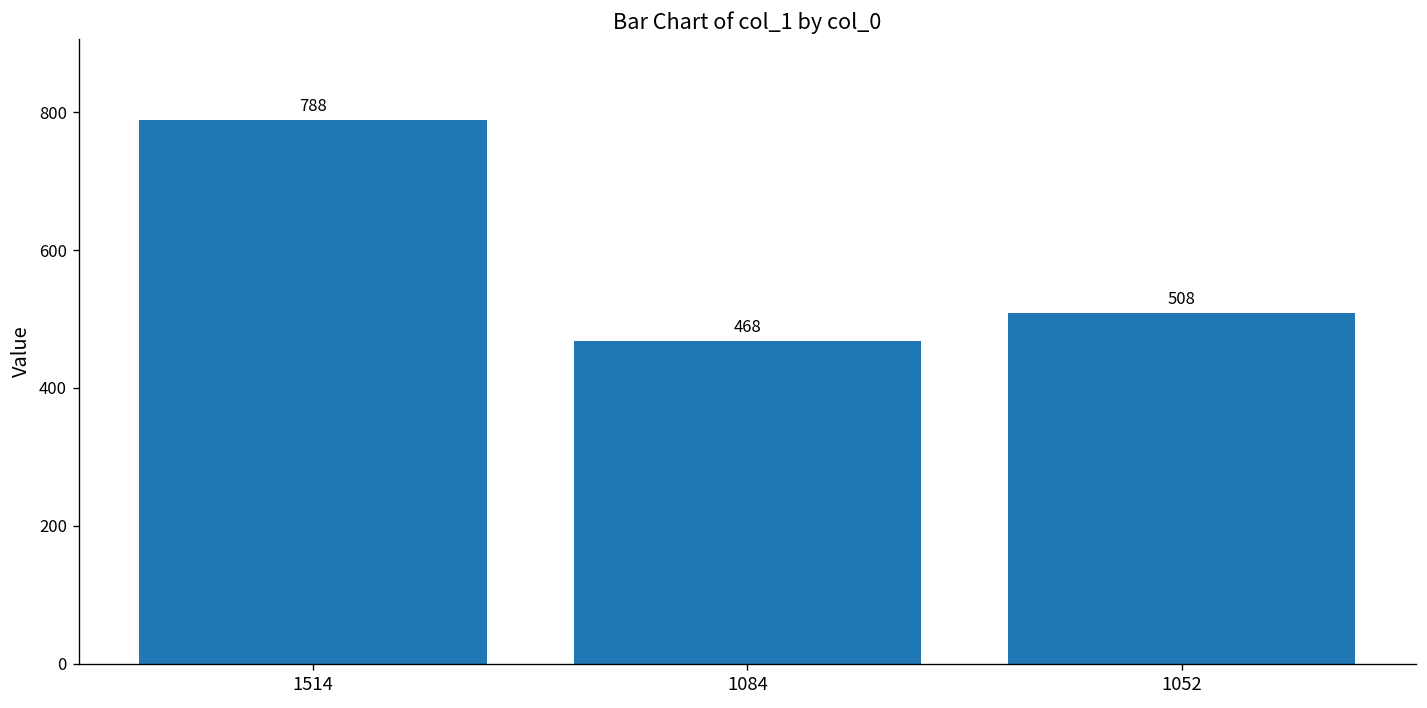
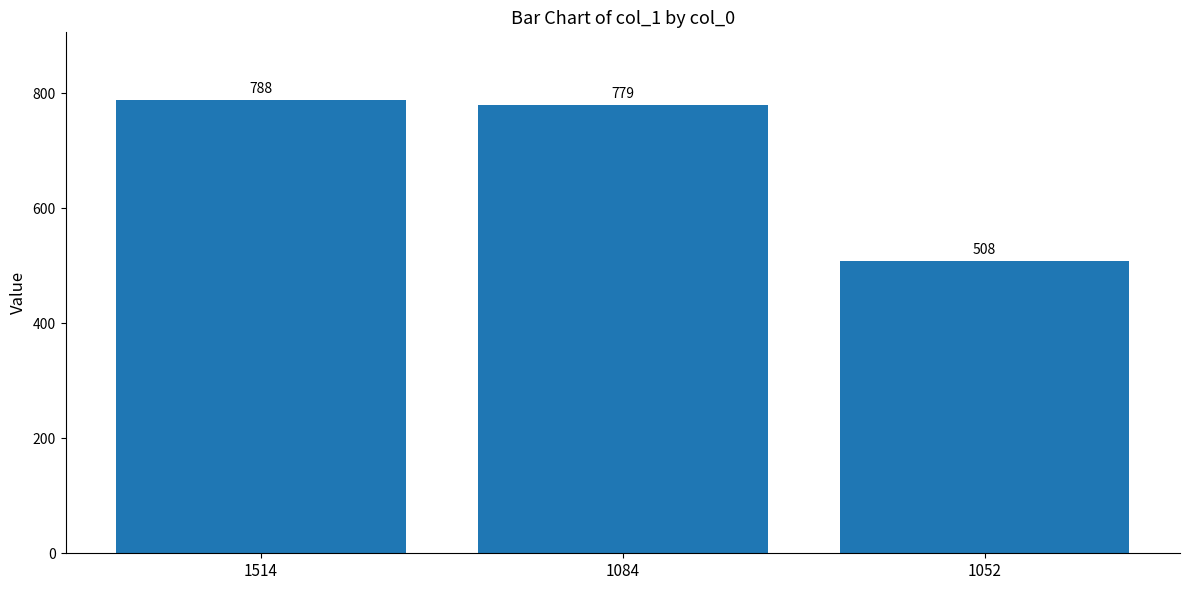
  {
    "1514": 788,
-   "1084": 468,
+   "1084": 779,
    "1052": 508
  }
